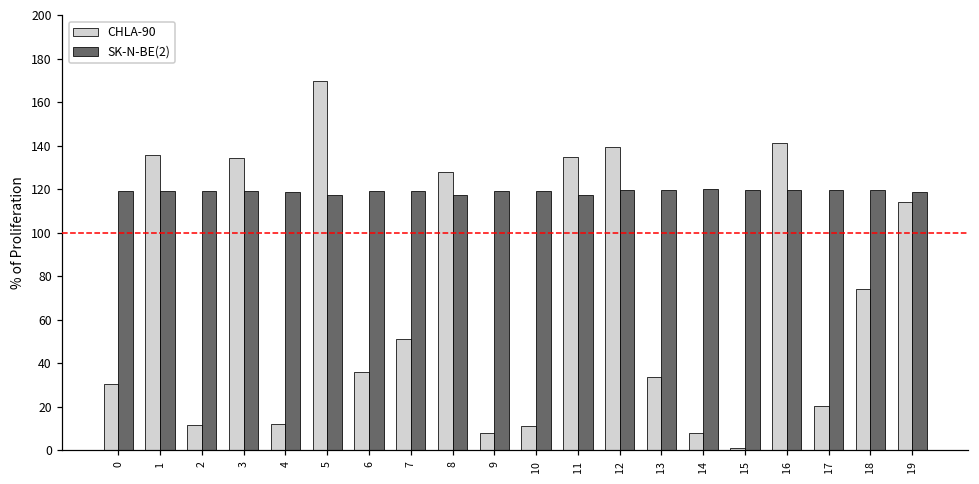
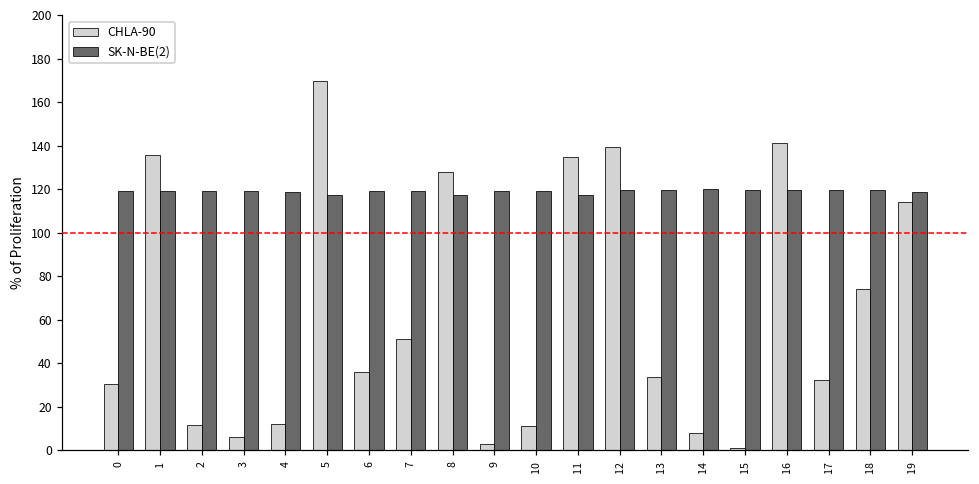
  {
    "CHLA-90": {
      "0": 30,
      "1": 136,
      "2": 12,
-     "3": 134,
+     "3": 6,
      "4": 12,
      "5": 170,
      "6": 36,
      "7": 51,
      "8": 128,
-     "9": 8,
+     "9": 3,
      "10": 11,
      "11": 135,
      "12": 140,
      "13": 34,
      "14": 8,
      "16": 141,
-     "17": 20,
+     "17": 32,
      "18": 74,
      "19": 114
    },
    "SK-N-BE(2)": {
      "0": 119,
      "1": 119,
      "2": 119,
      "3": 119,
      "4": 119,
      "5": 118,
      "6": 119,
      "7": 119,
      "8": 118,
      "9": 119,
      "10": 119,
      "11": 118,
      "12": 120,
      "13": 120,
      "14": 120,
      "15": 120,
      "16": 120,
      "17": 120,
      "18": 120,
      "19": 119
    }
  }
